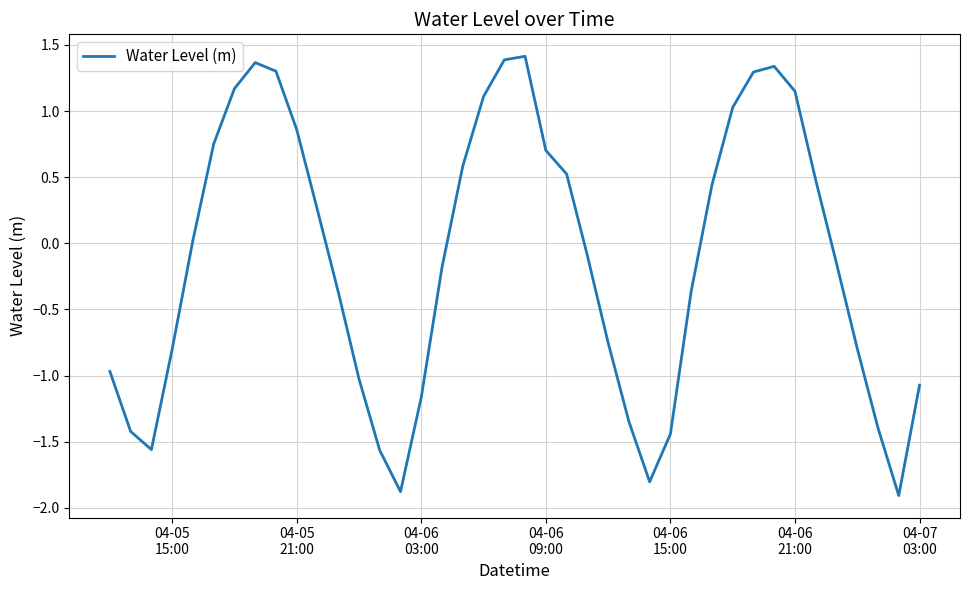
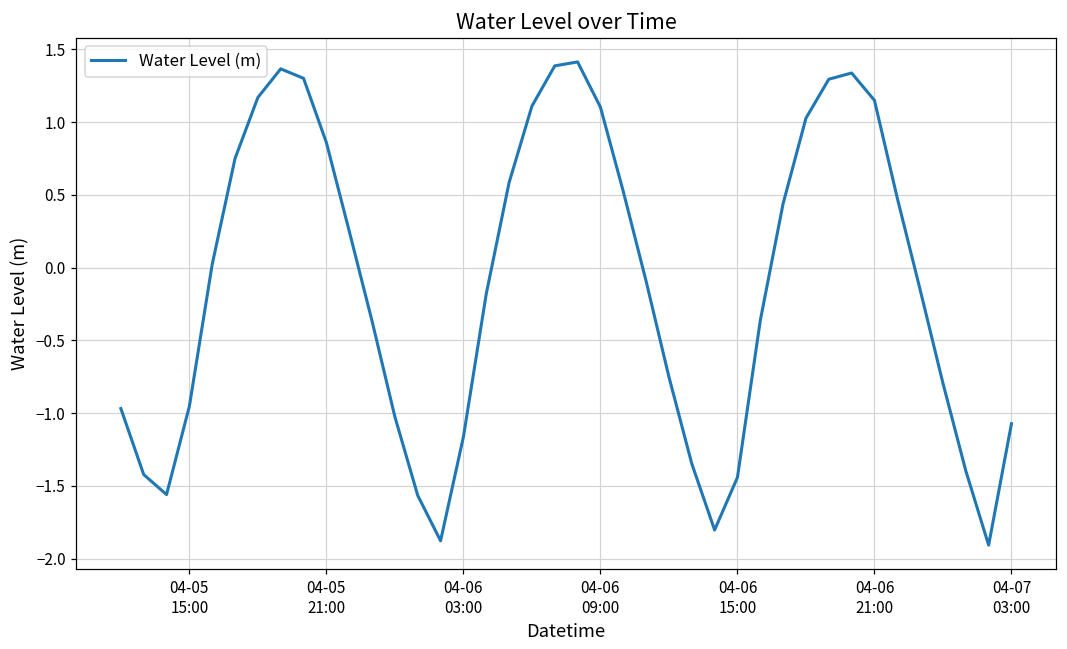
  {
-   "04-05 15:00": -0.80,
+   "04-05 15:00": -0.95,
    "04-05 21:00": 0.86,
    "04-06 03:00": -1.16,
-   "04-06 09:00": 0.70,
+   "04-06 09:00": 1.10,
    "04-06 15:00": -1.44,
    "04-06 21:00": 1.15,
    "04-07 03:00": -1.07
  }
